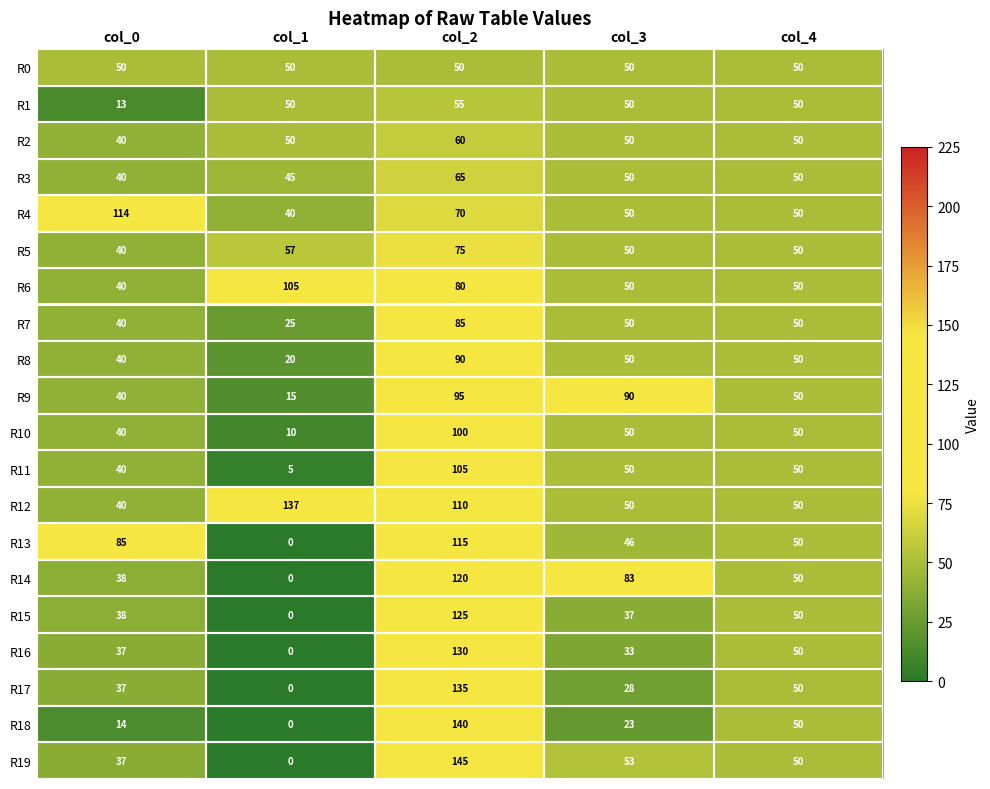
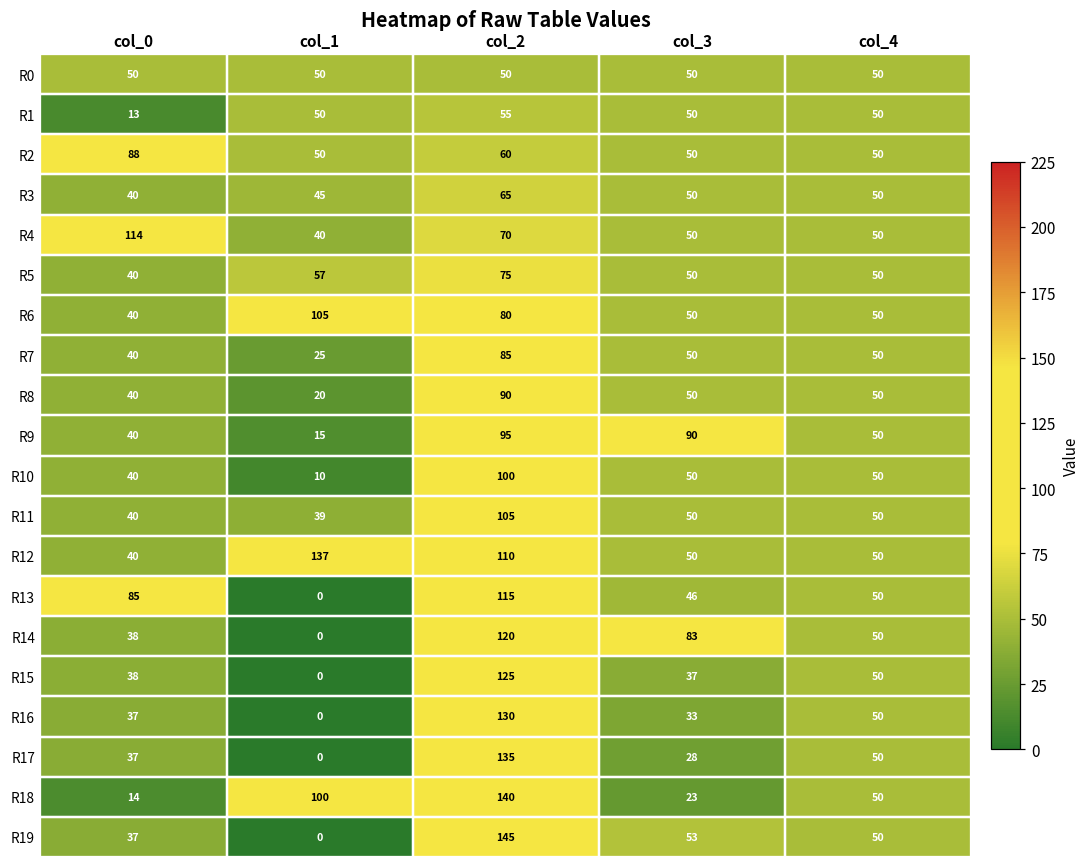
  {
    "R0": {
      "col_0": 50,
      "col_1": 50,
      "col_2": 50,
      "col_3": 50,
      "col_4": 50
    },
    "R1": {
      "col_0": 13,
      "col_1": 50,
      "col_2": 55,
      "col_3": 50,
      "col_4": 50
    },
    "R2": {
-     "col_0": 40,
+     "col_0": 88,
      "col_1": 50,
      "col_2": 60,
      "col_3": 50,
      "col_4": 50
    },
    "R3": {
      "col_0": 40,
      "col_1": 45,
      "col_2": 65,
      "col_3": 50,
      "col_4": 50
    },
    "R4": {
      "col_0": 114,
      "col_1": 40,
      "col_2": 70,
      "col_3": 50,
      "col_4": 50
    },
    "R5": {
      "col_0": 40,
      "col_1": 57,
      "col_2": 75,
      "col_3": 50,
      "col_4": 50
    },
    "R6": {
      "col_0": 40,
      "col_1": 105,
      "col_2": 80,
      "col_3": 50,
      "col_4": 50
    },
    "R7": {
      "col_0": 40,
      "col_1": 25,
      "col_2": 85,
      "col_3": 50,
      "col_4": 50
    },
    "R8": {
      "col_0": 40,
      "col_1": 20,
      "col_2": 90,
      "col_3": 50,
      "col_4": 50
    },
    "R9": {
      "col_0": 40,
      "col_1": 15,
      "col_2": 95,
      "col_3": 90,
      "col_4": 50
    },
    "R10": {
      "col_0": 40,
      "col_1": 10,
      "col_2": 100,
      "col_3": 50,
      "col_4": 50
    },
    "R11": {
      "col_0": 40,
-     "col_1": 5,
+     "col_1": 39,
      "col_2": 105,
      "col_3": 50,
      "col_4": 50
    },
    "R12": {
      "col_0": 40,
      "col_1": 137,
      "col_2": 110,
      "col_3": 50,
      "col_4": 50
    },
    "R13": {
      "col_0": 85,
      "col_1": 0,
      "col_2": 115,
      "col_3": 46,
      "col_4": 50
    },
    "R14": {
      "col_0": 38,
      "col_1": 0,
      "col_2": 120,
      "col_3": 83,
      "col_4": 50
    },
    "R15": {
      "col_0": 38,
      "col_1": 0,
      "col_2": 125,
      "col_3": 37,
      "col_4": 50
    },
    "R16": {
      "col_0": 37,
      "col_1": 0,
      "col_2": 130,
      "col_3": 33,
      "col_4": 50
    },
    "R17": {
      "col_0": 37,
      "col_1": 0,
      "col_2": 135,
      "col_3": 28,
      "col_4": 50
    },
    "R18": {
      "col_0": 14,
-     "col_1": 0,
+     "col_1": 100,
      "col_2": 140,
      "col_3": 23,
      "col_4": 50
    },
    "R19": {
      "col_0": 37,
      "col_1": 0,
      "col_2": 145,
      "col_3": 53,
      "col_4": 50
    }
  }
